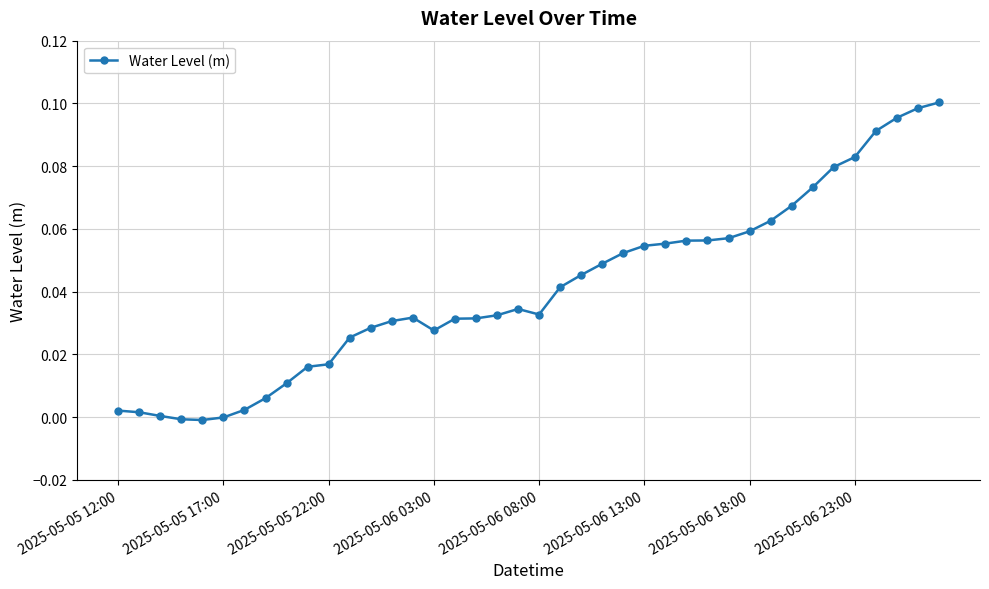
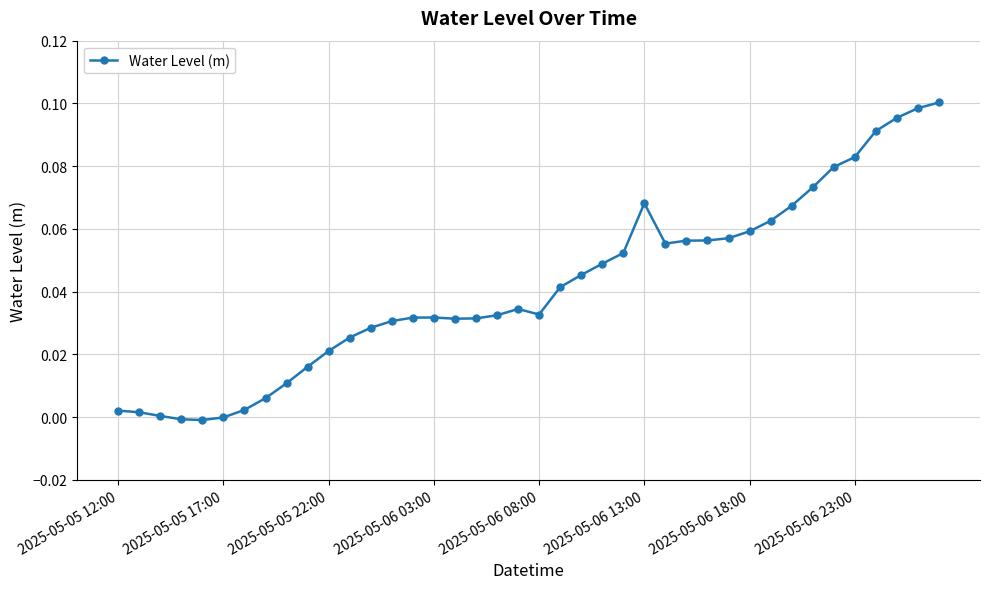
  {
    "2025-05-05 12:00": 0.002,
    "2025-05-05 17:00": 0.000,
-   "2025-05-05 22:00": 0.017,
-   "2025-05-06 03:00": 0.028,
+   "2025-05-05 22:00": 0.021,
+   "2025-05-06 03:00": 0.032,
    "2025-05-06 08:00": 0.033,
-   "2025-05-06 13:00": 0.055,
+   "2025-05-06 13:00": 0.068,
    "2025-05-06 18:00": 0.059,
    "2025-05-06 23:00": 0.083
  }
